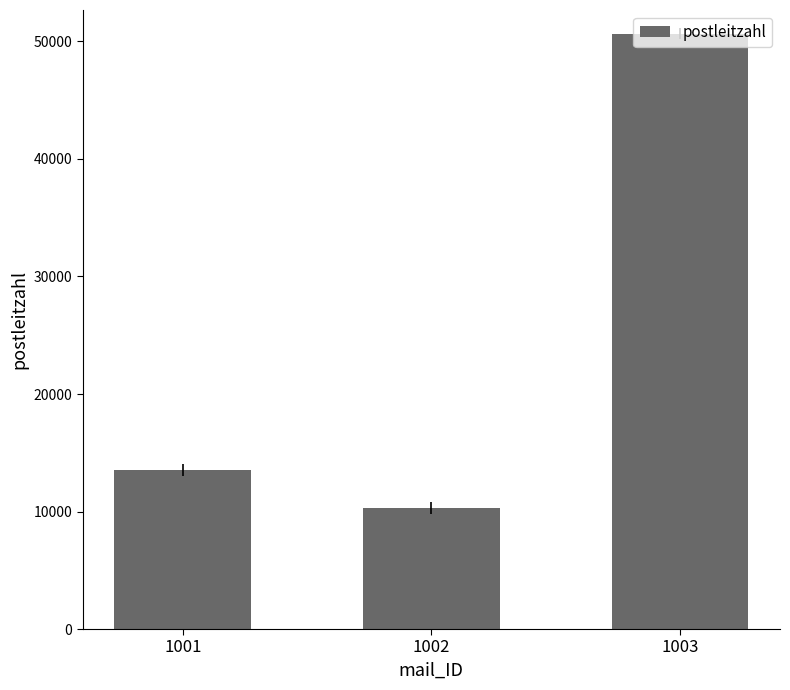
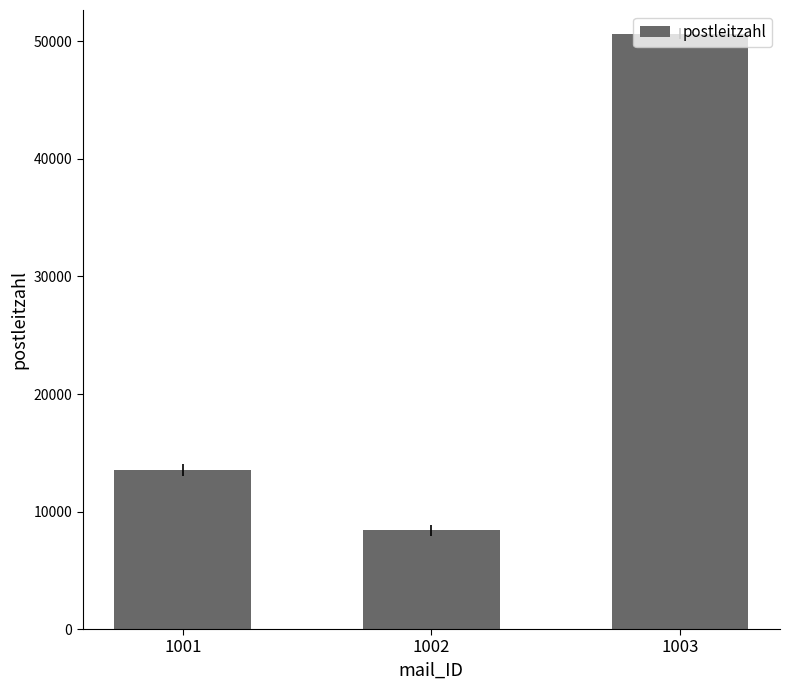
  {
    "1001": 13600,
-   "1002": 10300
+   "1002": 8400
  }
